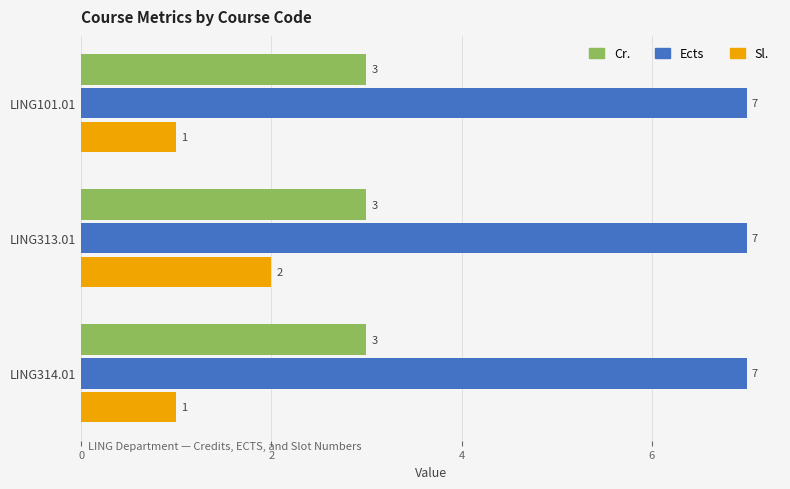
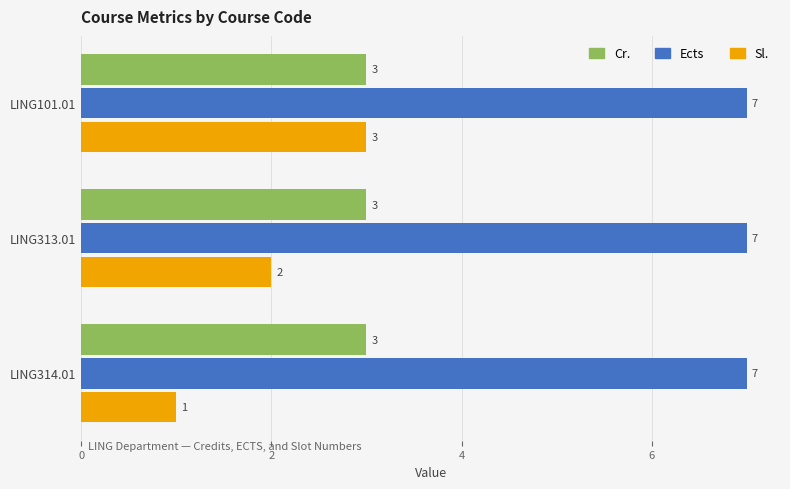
  {
    "Cr.": {
      "LING101.01": 3,
      "LING313.01": 3,
      "LING314.01": 3
    },
    "Ects": {
      "LING101.01": 7,
      "LING313.01": 7,
      "LING314.01": 7
    },
    "Sl.": {
-     "LING101.01": 1,
+     "LING101.01": 3,
      "LING313.01": 2,
      "LING314.01": 1
    }
  }
